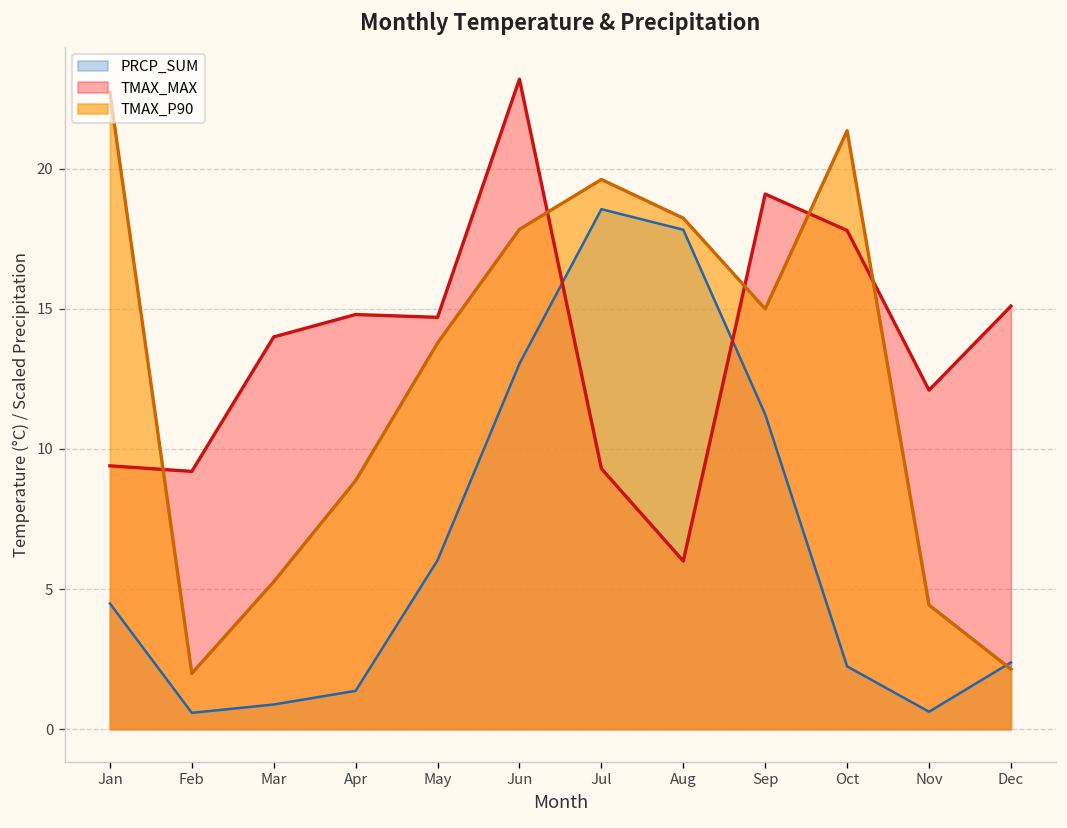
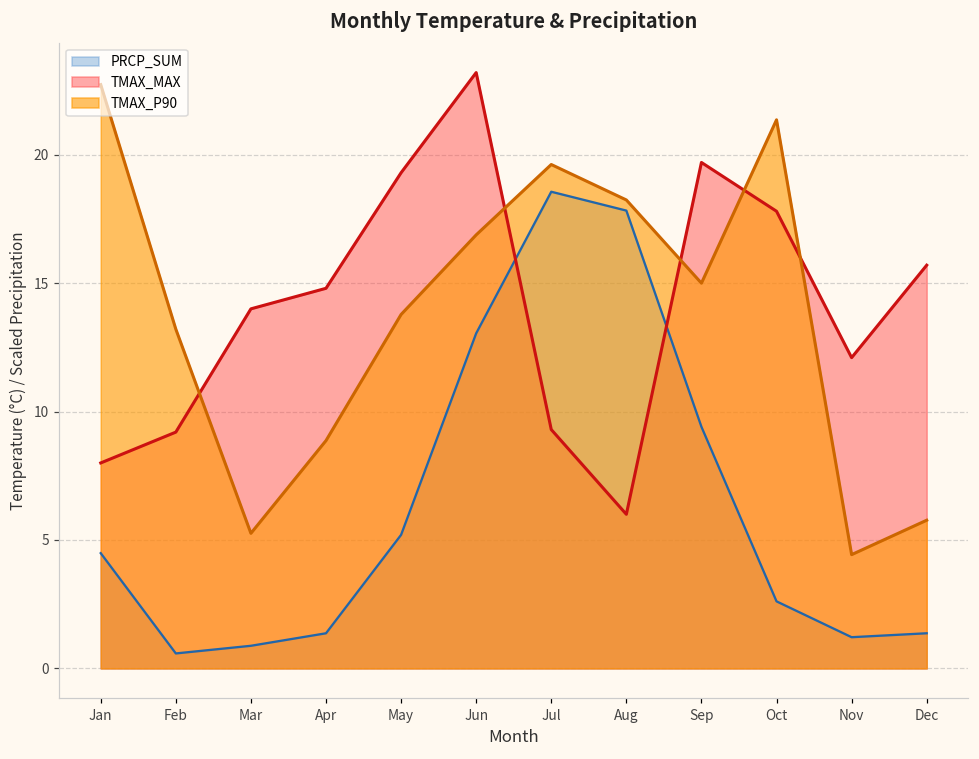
  {
    "PRCP_SUM": {
      "Jan": 4.5,
      "Feb": 0.6,
      "Mar": 0.9,
      "Apr": 1.4,
-     "May": 6.0,
+     "May": 5.2,
      "Jun": 13.0,
      "Jul": 18.6,
      "Aug": 17.8,
-     "Sep": 11.2,
-     "Oct": 2.2,
-     "Nov": 0.6,
-     "Dec": 2.4
+     "Sep": 9.4,
+     "Oct": 2.6,
+     "Nov": 1.2,
+     "Dec": 1.4
    },
    "TMAX_MAX": {
-     "Jan": 9.4,
+     "Jan": 8.0,
      "Feb": 9.2,
      "Mar": 14.0,
      "Apr": 14.8,
-     "May": 14.7,
+     "May": 19.3,
      "Jun": 23.2,
      "Jul": 9.3,
      "Aug": 6.0,
-     "Sep": 19.1,
+     "Sep": 19.7,
      "Oct": 17.8,
      "Nov": 12.1,
-     "Dec": 15.1
+     "Dec": 15.7
    },
    "TMAX_P90": {
-     "Feb": 2.0,
+     "Feb": 13.2,
      "Mar": 5.3,
      "Apr": 8.9,
      "May": 13.8,
-     "Jun": 17.8,
+     "Jun": 16.9,
      "Jul": 19.6,
      "Aug": 18.2,
      "Sep": 15.0,
      "Oct": 21.4,
      "Nov": 4.4,
-     "Dec": 2.1
+     "Dec": 5.8
    }
  }
